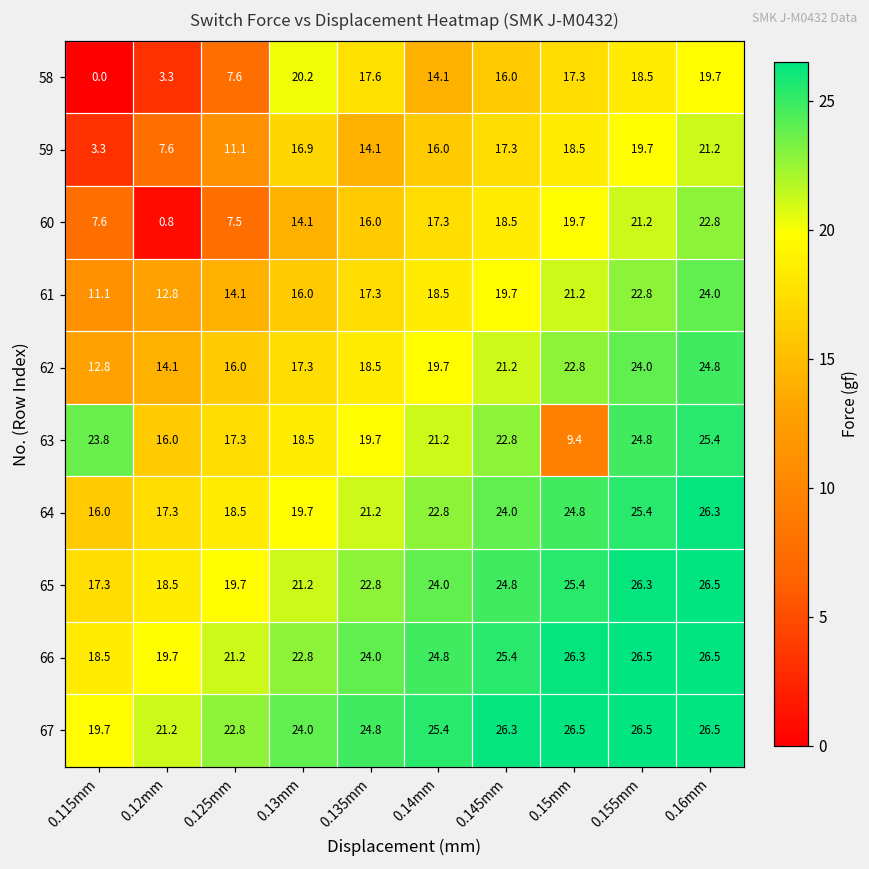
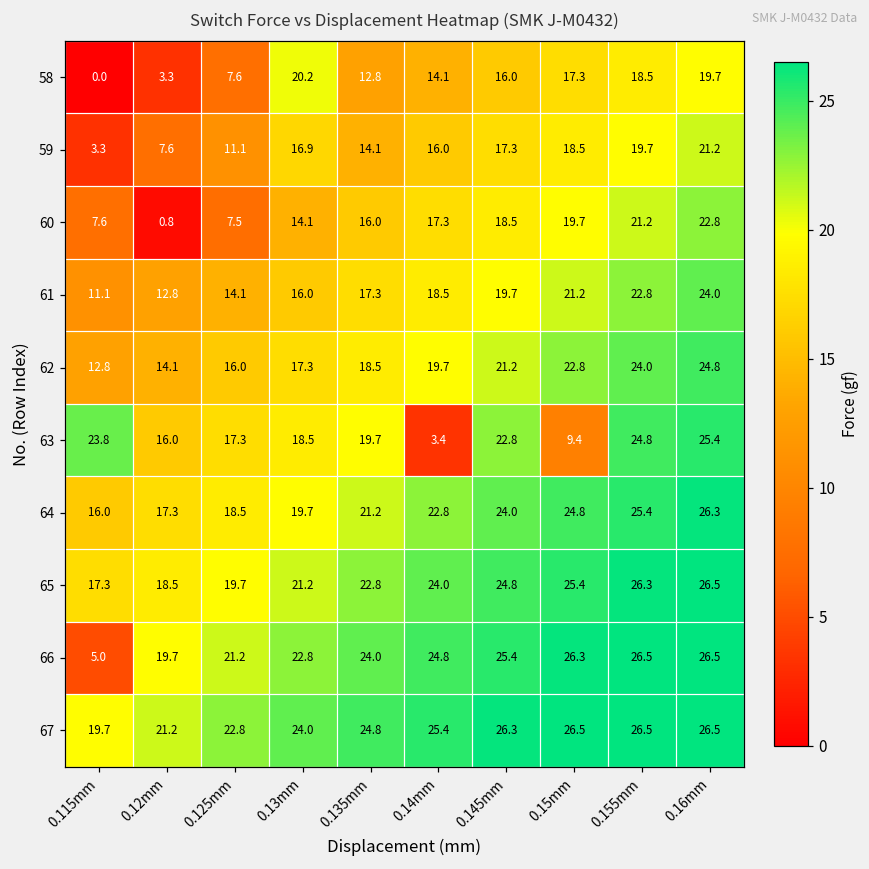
  {
    "58": {
      "0.115mm": 0.0,
      "0.12mm": 3.3,
      "0.125mm": 7.6,
      "0.13mm": 20.2,
-     "0.135mm": 17.6,
+     "0.135mm": 12.8,
      "0.14mm": 14.1,
      "0.145mm": 16.0,
      "0.15mm": 17.3,
      "0.155mm": 18.5,
      "0.16mm": 19.7
    },
    "59": {
      "0.115mm": 3.3,
      "0.12mm": 7.6,
      "0.125mm": 11.1,
      "0.13mm": 16.9,
      "0.135mm": 14.1,
      "0.14mm": 16.0,
      "0.145mm": 17.3,
      "0.15mm": 18.5,
      "0.155mm": 19.7,
      "0.16mm": 21.2
    },
    "60": {
      "0.115mm": 7.6,
      "0.12mm": 0.8,
      "0.125mm": 7.5,
      "0.13mm": 14.1,
      "0.135mm": 16.0,
      "0.14mm": 17.3,
      "0.145mm": 18.5,
      "0.15mm": 19.7,
      "0.155mm": 21.2,
      "0.16mm": 22.8
    },
    "61": {
      "0.115mm": 11.1,
      "0.12mm": 12.8,
      "0.125mm": 14.1,
      "0.13mm": 16.0,
      "0.135mm": 17.3,
      "0.14mm": 18.5,
      "0.145mm": 19.7,
      "0.15mm": 21.2,
      "0.155mm": 22.8,
      "0.16mm": 24.0
    },
    "62": {
      "0.115mm": 12.8,
      "0.12mm": 14.1,
      "0.125mm": 16.0,
      "0.13mm": 17.3,
      "0.135mm": 18.5,
      "0.14mm": 19.7,
      "0.145mm": 21.2,
      "0.15mm": 22.8,
      "0.155mm": 24.0,
      "0.16mm": 24.8
    },
    "63": {
      "0.115mm": 23.8,
      "0.12mm": 16.0,
      "0.125mm": 17.3,
      "0.13mm": 18.5,
      "0.135mm": 19.7,
-     "0.14mm": 21.2,
+     "0.14mm": 3.4,
      "0.145mm": 22.8,
      "0.15mm": 9.4,
      "0.155mm": 24.8,
      "0.16mm": 25.4
    },
    "64": {
      "0.115mm": 16.0,
      "0.12mm": 17.3,
      "0.125mm": 18.5,
      "0.13mm": 19.7,
      "0.135mm": 21.2,
      "0.14mm": 22.8,
      "0.145mm": 24.0,
      "0.15mm": 24.8,
      "0.155mm": 25.4,
      "0.16mm": 26.3
    },
    "65": {
      "0.115mm": 17.3,
      "0.12mm": 18.5,
      "0.125mm": 19.7,
      "0.13mm": 21.2,
      "0.135mm": 22.8,
      "0.14mm": 24.0,
      "0.145mm": 24.8,
      "0.15mm": 25.4,
      "0.155mm": 26.3,
      "0.16mm": 26.5
    },
    "66": {
-     "0.115mm": 18.5,
+     "0.115mm": 5.0,
      "0.12mm": 19.7,
      "0.125mm": 21.2,
      "0.13mm": 22.8,
      "0.135mm": 24.0,
      "0.14mm": 24.8,
      "0.145mm": 25.4,
      "0.15mm": 26.3,
      "0.155mm": 26.5,
      "0.16mm": 26.5
    },
    "67": {
      "0.115mm": 19.7,
      "0.12mm": 21.2,
      "0.125mm": 22.8,
      "0.13mm": 24.0,
      "0.135mm": 24.8,
      "0.14mm": 25.4,
      "0.145mm": 26.3,
      "0.15mm": 26.5,
      "0.155mm": 26.5,
      "0.16mm": 26.5
    }
  }
